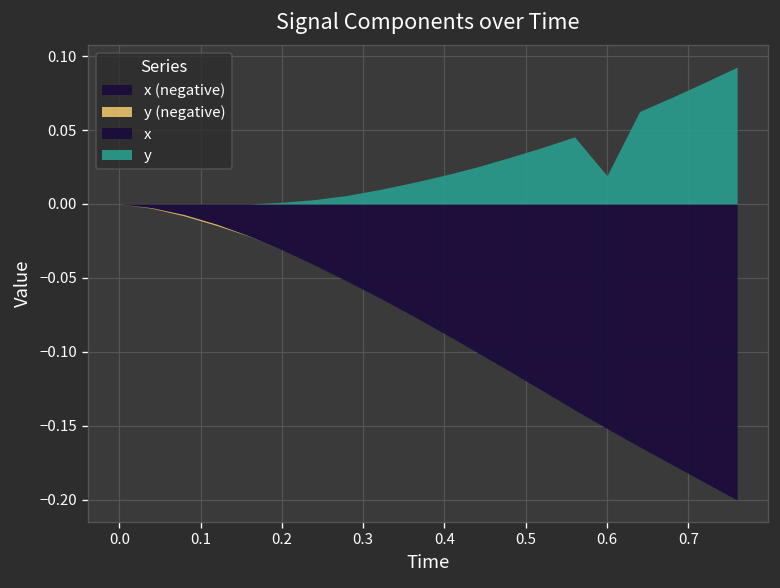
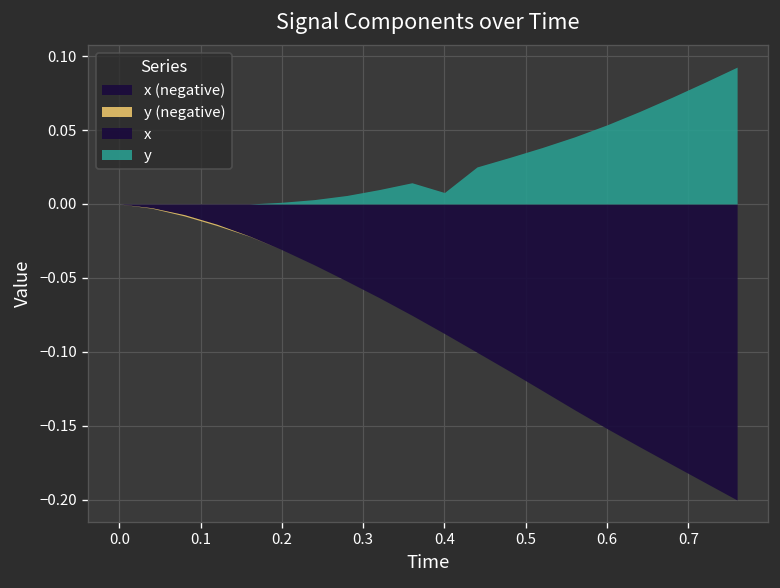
  {
    "x": {
      "0.4": 0.000,
      "0.6": 0.000
    },
    "y": {
-     "0.4": 0.019,
-     "0.6": 0.019
+     "0.4": 0.008,
+     "0.6": 0.054
    }
  }
